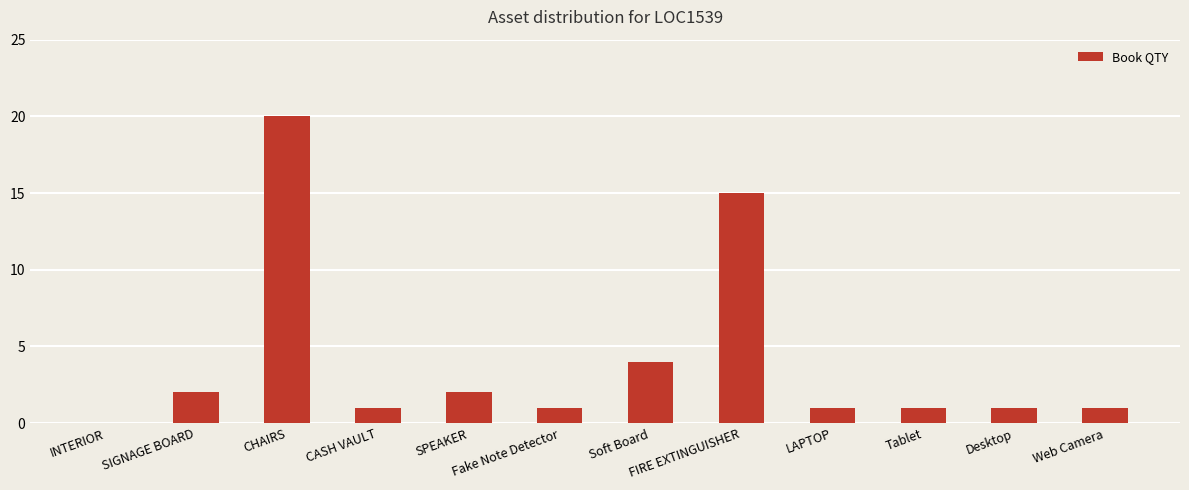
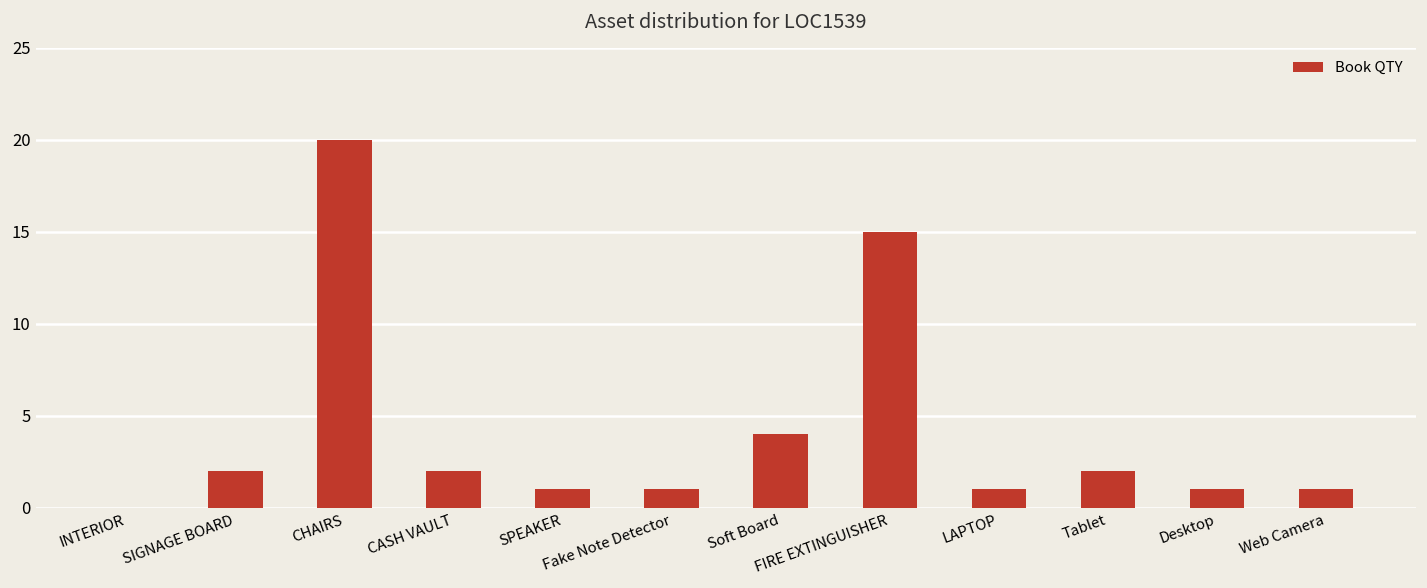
  {
    "INTERIOR": 0,
    "SIGNAGE BOARD": 2,
    "CHAIRS": 20,
-   "CASH VAULT": 1,
-   "SPEAKER": 2,
+   "CASH VAULT": 2,
+   "SPEAKER": 1,
    "Fake Note Detector": 1,
    "Soft Board": 4,
    "FIRE EXTINGUISHER": 15,
    "LAPTOP": 1,
-   "Tablet": 1,
+   "Tablet": 2,
    "Desktop": 1,
    "Web Camera": 1
  }
